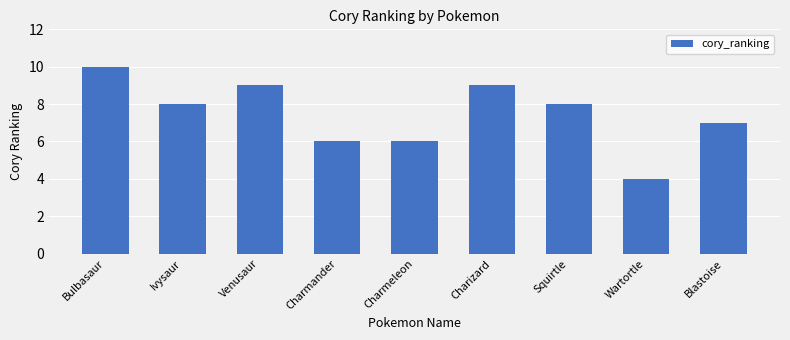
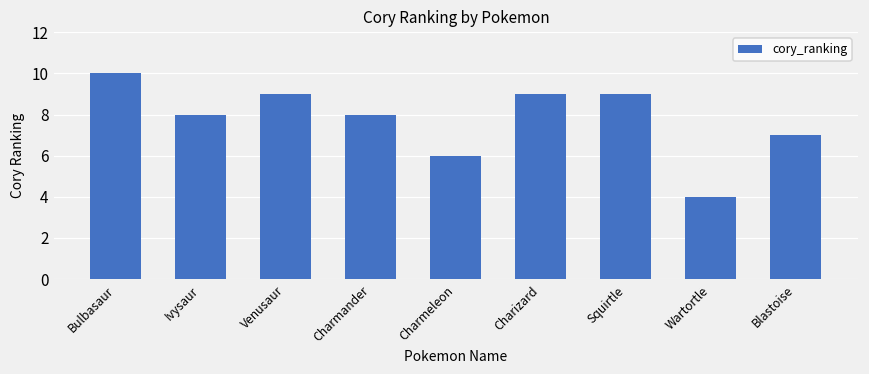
  {
    "Bulbasaur": 10,
    "Ivysaur": 8,
    "Venusaur": 9,
-   "Charmander": 6,
+   "Charmander": 8,
    "Charmeleon": 6,
    "Charizard": 9,
-   "Squirtle": 8,
+   "Squirtle": 9,
    "Wartortle": 4,
    "Blastoise": 7
  }
